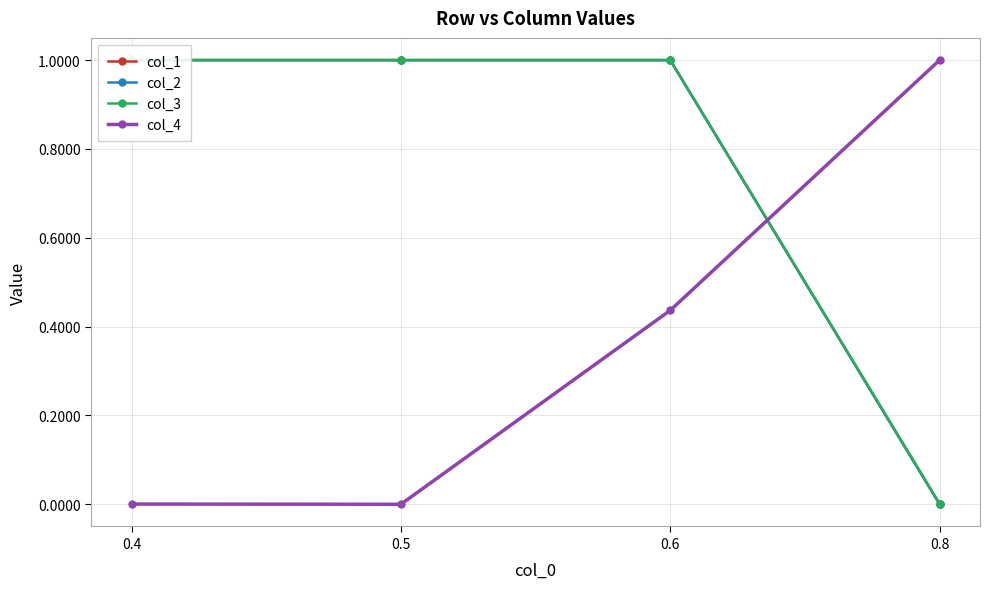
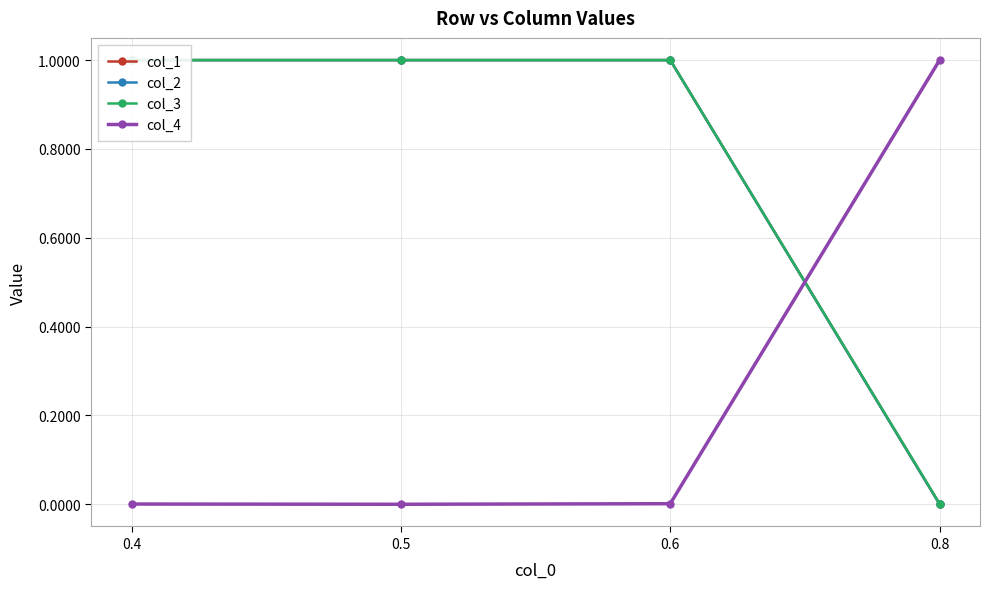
  {
    "col_3": {
      "0.5": 1.00,
      "0.6": 1.00,
      "0.8": 0.00
    },
    "col_4": {
      "0.4": 0.00,
      "0.5": 0.00,
-     "0.6": 0.44,
+     "0.6": 0.00,
      "0.8": 1.00
    }
  }
